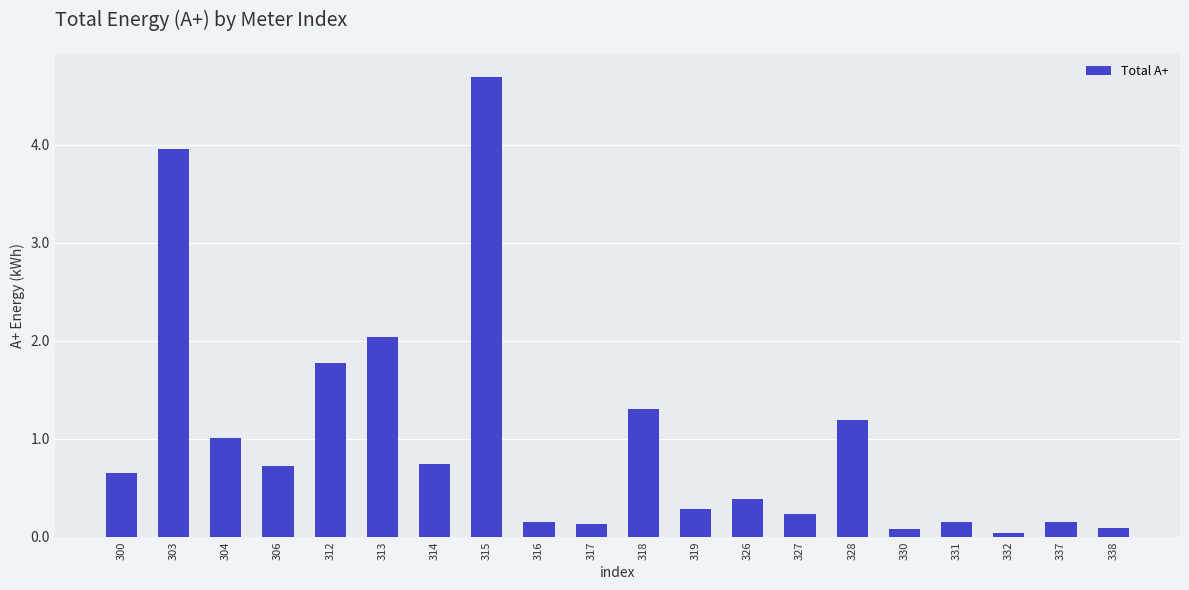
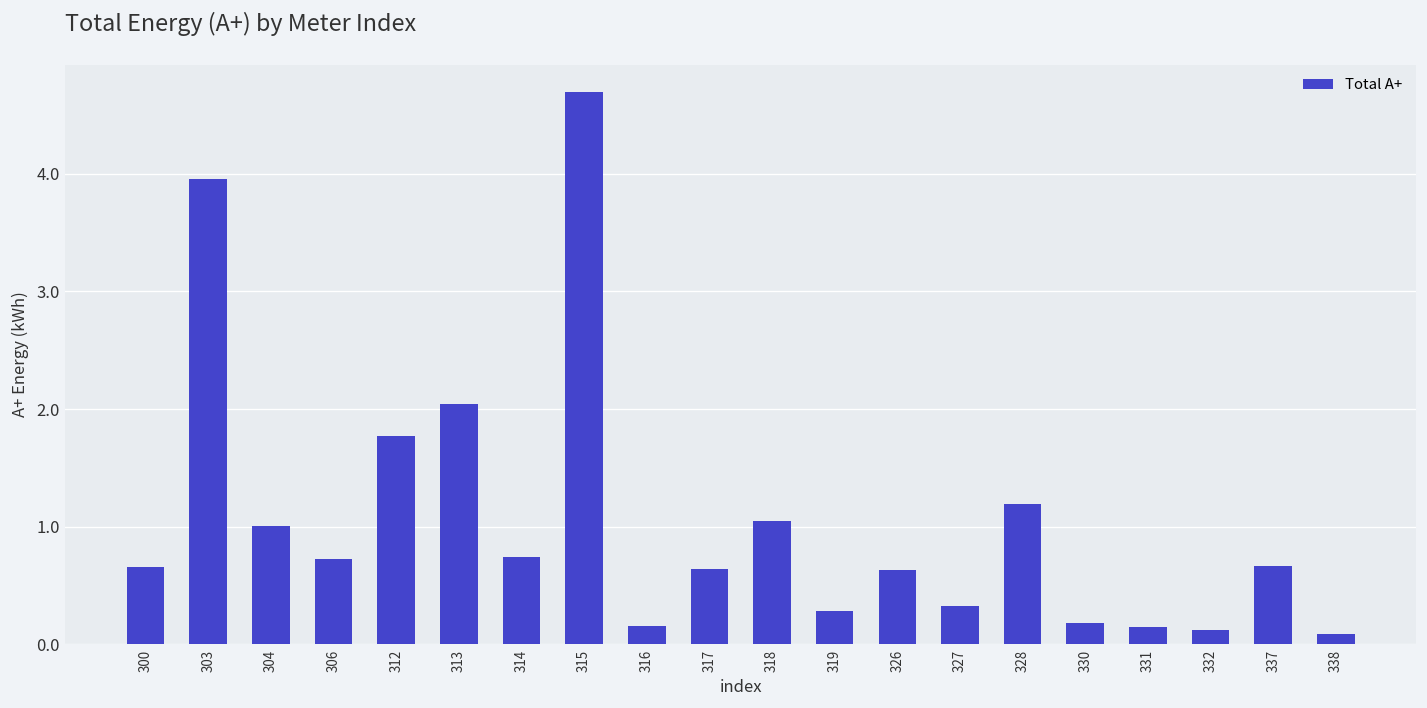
  {
    "300": 0.7,
    "303": 4.0,
    "304": 1.0,
    "306": 0.7,
    "312": 1.8,
    "313": 2.0,
    "314": 0.7,
    "315": 4.7,
    "316": 0.2,
-   "317": 0.1,
-   "318": 1.3,
+   "317": 0.6,
+   "318": 1.1,
    "319": 0.3,
-   "326": 0.4,
-   "327": 0.2,
+   "326": 0.6,
+   "327": 0.3,
    "328": 1.2,
-   "330": 0.1,
+   "330": 0.2,
    "331": 0.2,
-   "332": 0.0,
-   "337": 0.2,
+   "332": 0.1,
+   "337": 0.7,
    "338": 0.1
  }
